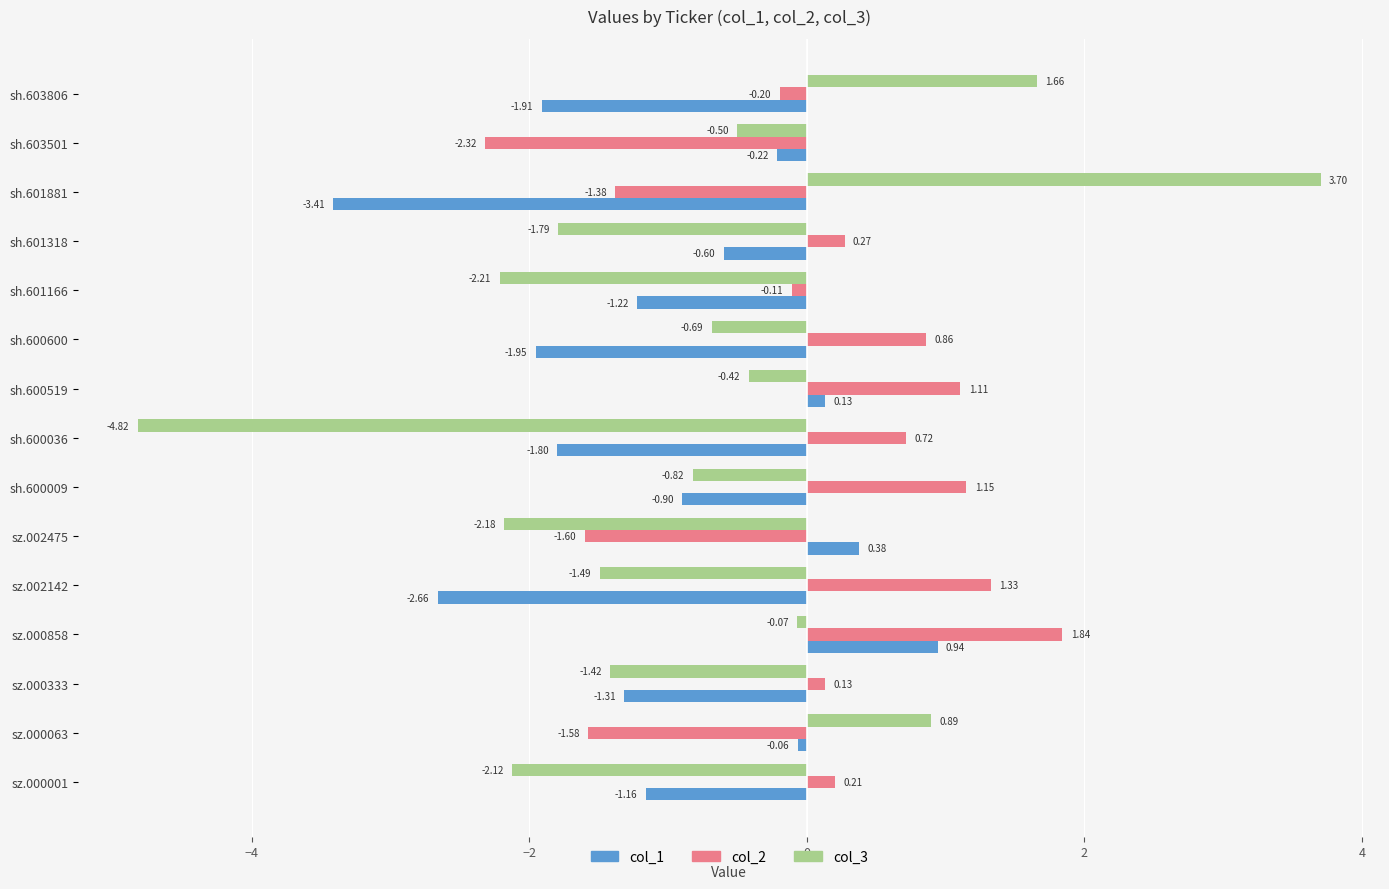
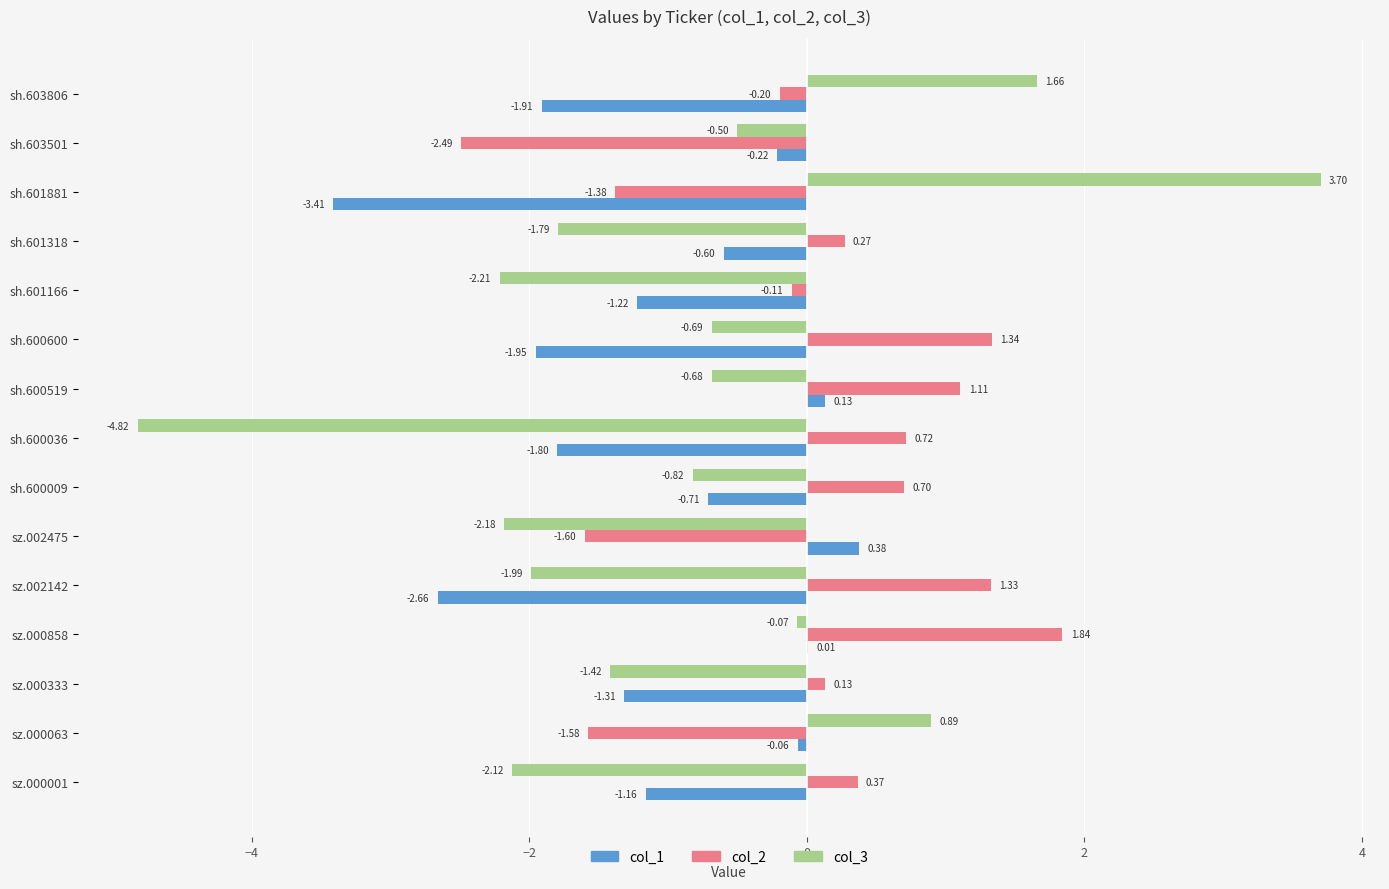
  {
    "col_1": {
      "sh.603806": -1.91,
      "sh.603501": -0.22,
      "sh.601881": -3.41,
      "sh.601318": -0.60,
      "sh.601166": -1.22,
      "sh.600600": -1.95,
      "sh.600519": 0.13,
      "sh.600036": -1.80,
-     "sh.600009": -0.90,
+     "sh.600009": -0.71,
      "sz.002475": 0.38,
      "sz.002142": -2.66,
-     "sz.000858": 0.94,
+     "sz.000858": 0.01,
      "sz.000333": -1.31,
      "sz.000063": -0.06,
      "sz.000001": -1.16
    },
    "col_2": {
      "sh.603806": -0.20,
-     "sh.603501": -2.32,
+     "sh.603501": -2.49,
      "sh.601881": -1.38,
      "sh.601318": 0.27,
      "sh.601166": -0.11,
-     "sh.600600": 0.86,
+     "sh.600600": 1.34,
      "sh.600519": 1.11,
      "sh.600036": 0.72,
-     "sh.600009": 1.15,
+     "sh.600009": 0.70,
      "sz.002475": -1.60,
      "sz.002142": 1.33,
      "sz.000858": 1.84,
      "sz.000333": 0.13,
      "sz.000063": -1.58,
-     "sz.000001": 0.21
+     "sz.000001": 0.37
    },
    "col_3": {
      "sh.603806": 1.66,
      "sh.603501": -0.50,
      "sh.601881": 3.70,
      "sh.601318": -1.79,
      "sh.601166": -2.21,
      "sh.600600": -0.69,
-     "sh.600519": -0.42,
+     "sh.600519": -0.68,
      "sh.600036": -4.82,
      "sh.600009": -0.82,
      "sz.002475": -2.18,
-     "sz.002142": -1.49,
+     "sz.002142": -1.99,
      "sz.000858": -0.07,
      "sz.000333": -1.42,
      "sz.000063": 0.89,
      "sz.000001": -2.12
    }
  }
